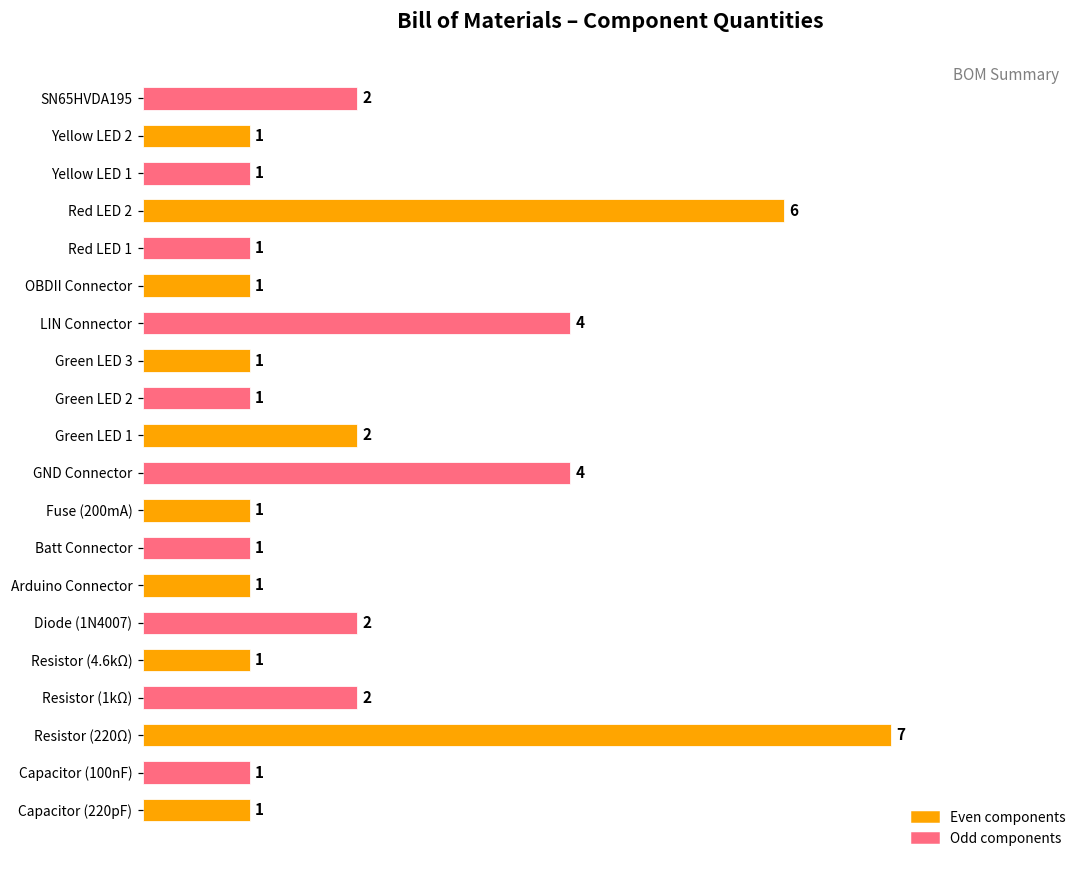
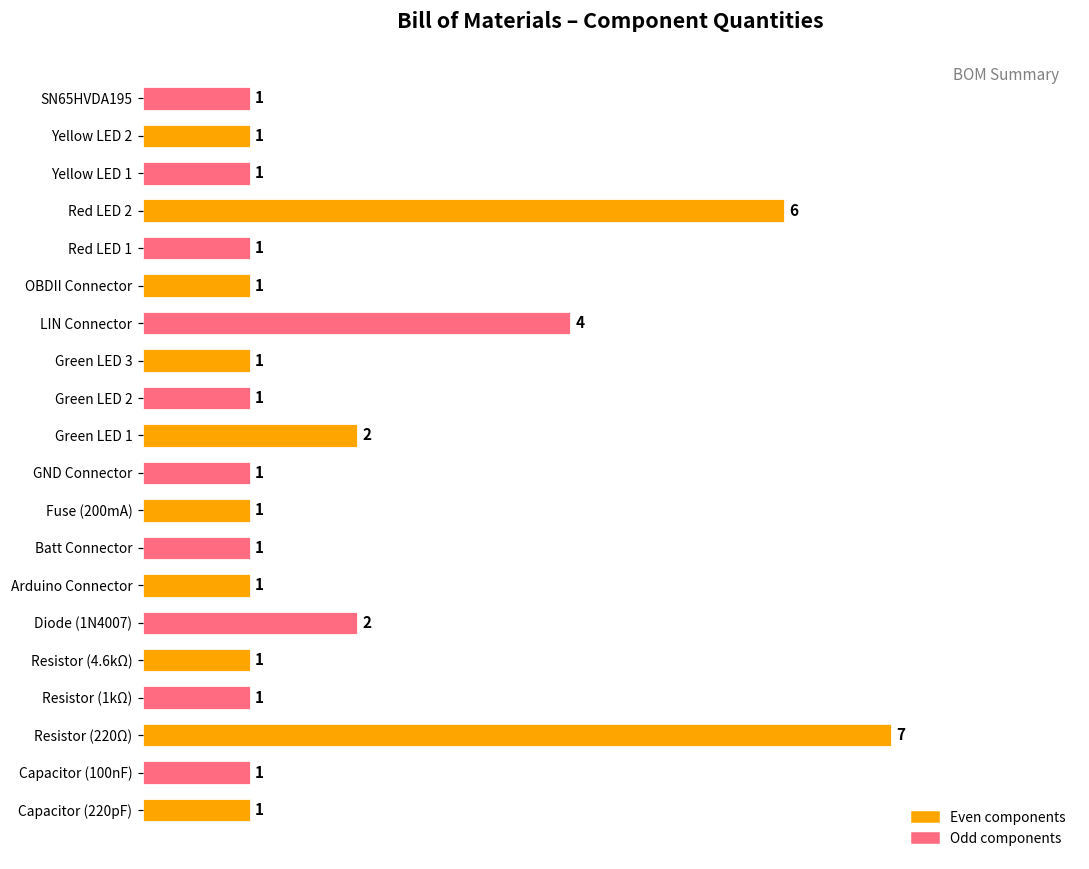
  {
-   "SN65HVDA195": 2,
+   "SN65HVDA195": 1,
    "Yellow LED 2": 1,
    "Yellow LED 1": 1,
    "Red LED 2": 6,
    "Red LED 1": 1,
    "OBDII Connector": 1,
    "LIN Connector": 4,
    "Green LED 3": 1,
    "Green LED 2": 1,
    "Green LED 1": 2,
-   "GND Connector": 4,
+   "GND Connector": 1,
    "Fuse (200mA)": 1,
    "Batt Connector": 1,
    "Arduino Connector": 1,
    "Diode (1N4007)": 2,
    "Resistor (4.6kΩ)": 1,
-   "Resistor (1kΩ)": 2,
+   "Resistor (1kΩ)": 1,
    "Resistor (220Ω)": 7,
    "Capacitor (100nF)": 1,
    "Capacitor (220pF)": 1
  }
